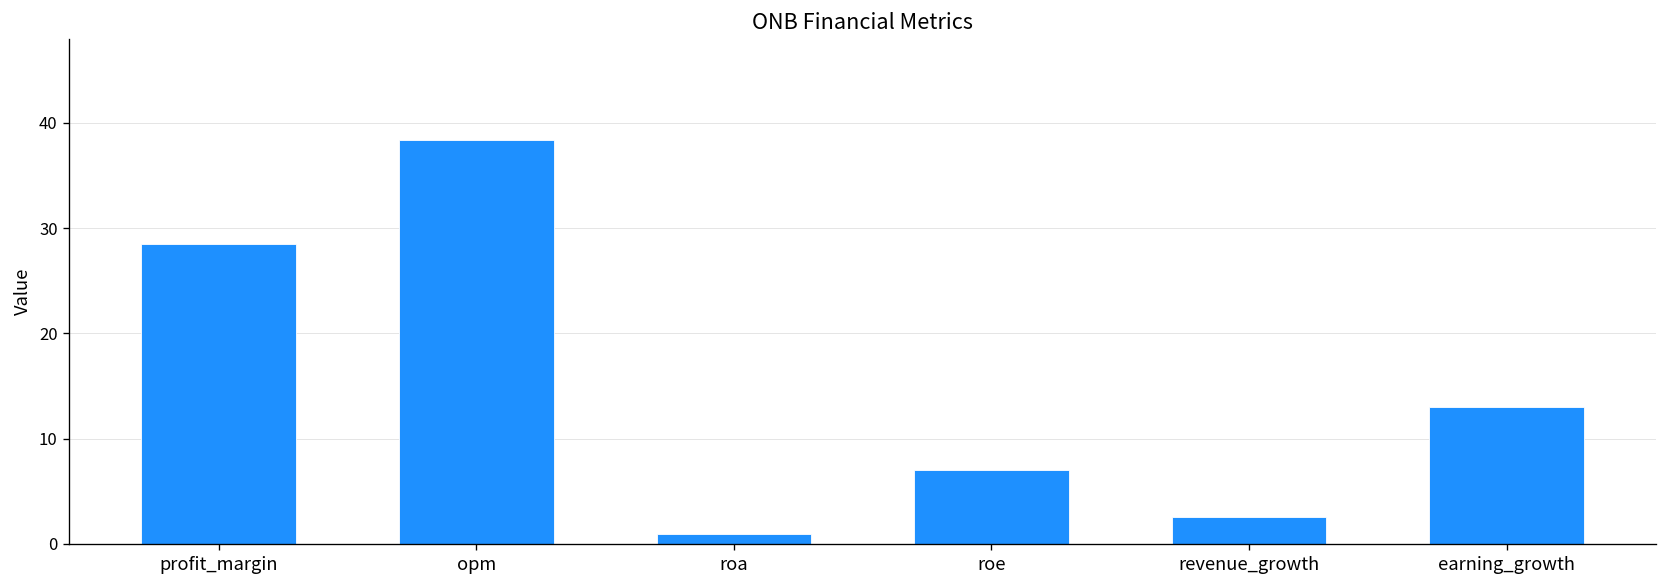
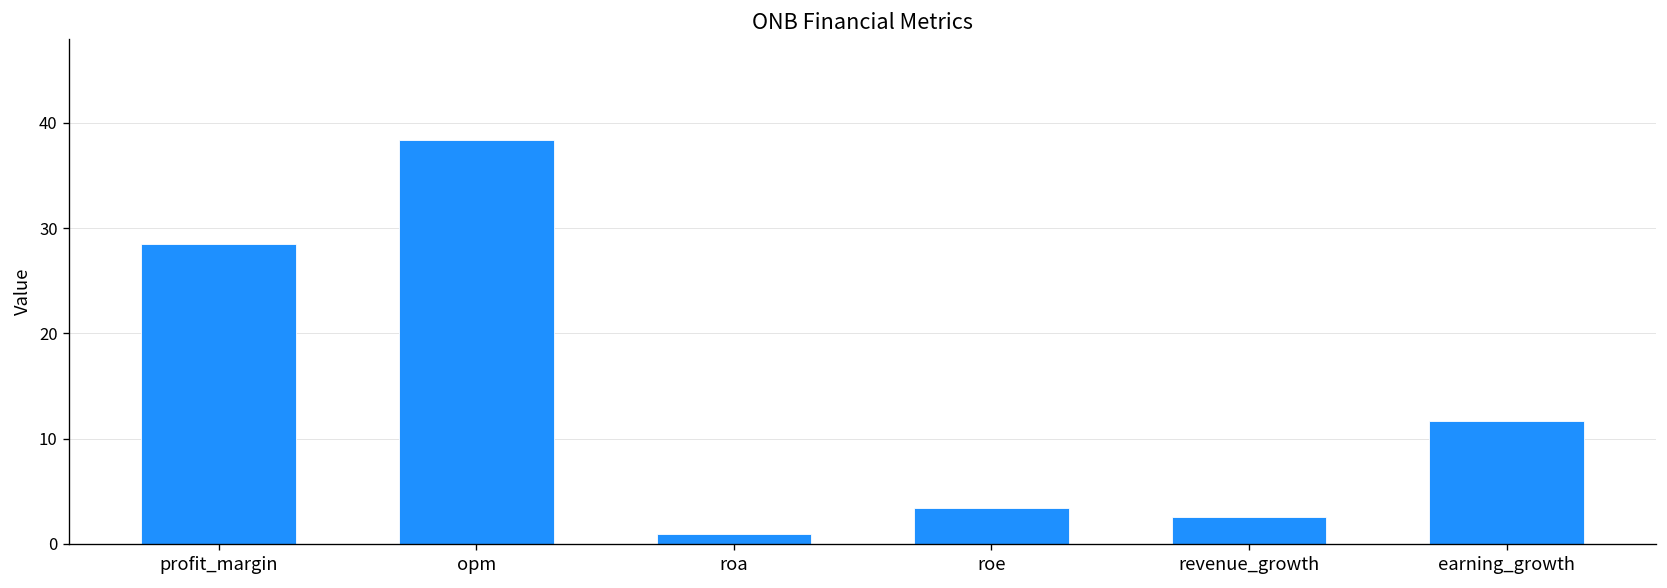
  {
    "profit_margin": 28,
    "opm": 38,
    "roa": 1,
-   "roe": 7,
+   "roe": 3,
    "revenue_growth": 3,
-   "earning_growth": 13
+   "earning_growth": 12
  }
